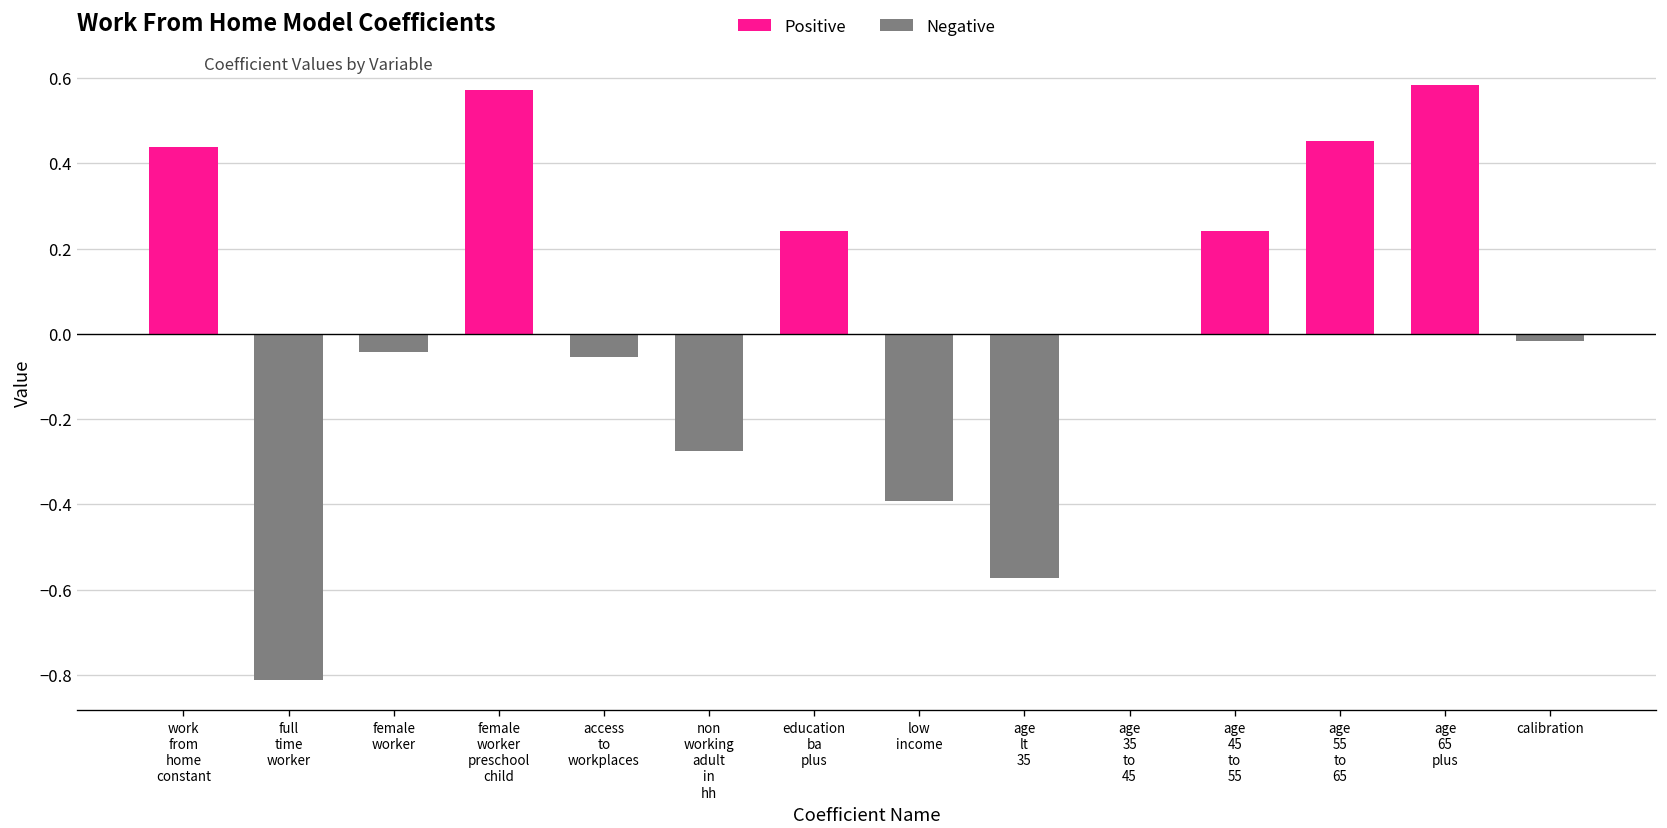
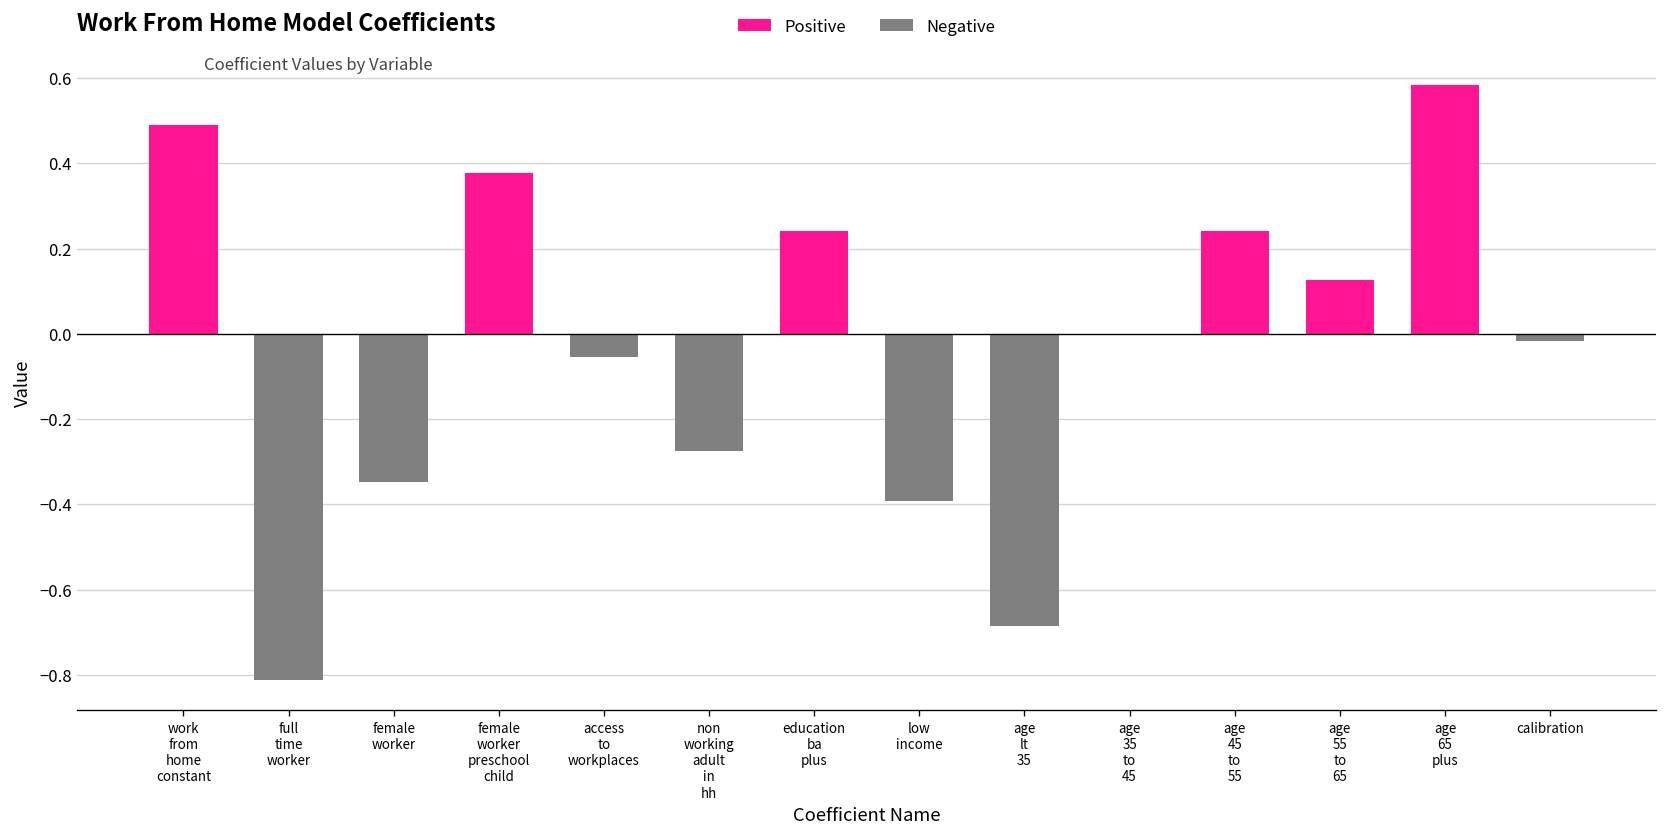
  {
    "Positive": {
-     "work from home constant": 0.44,
+     "work from home constant": 0.49,
      "full time worker": 0.00,
      "female worker": 0.00,
-     "female worker preschool child": 0.57,
+     "female worker preschool child": 0.38,
      "access to workplaces": 0.00,
      "non working adult in hh": 0.00,
      "education ba plus": 0.24,
      "low income": 0.00,
      "age lt 35": 0.00,
      "age 35 to 45": 0.00,
      "age 45 to 55": 0.24,
-     "age 55 to 65": 0.45,
+     "age 55 to 65": 0.13,
      "age 65 plus": 0.58,
      "calibration": 0.00
    },
    "Negative": {
      "work from home constant": 0.00,
      "full time worker": -0.81,
-     "female worker": -0.04,
+     "female worker": -0.35,
      "female worker preschool child": 0.00,
      "access to workplaces": -0.05,
      "non working adult in hh": -0.28,
      "education ba plus": 0.00,
      "low income": -0.39,
-     "age lt 35": -0.57,
+     "age lt 35": -0.69,
      "age 35 to 45": 0.00,
      "age 45 to 55": 0.00,
      "age 55 to 65": 0.00,
      "age 65 plus": 0.00,
      "calibration": -0.02
    }
  }
